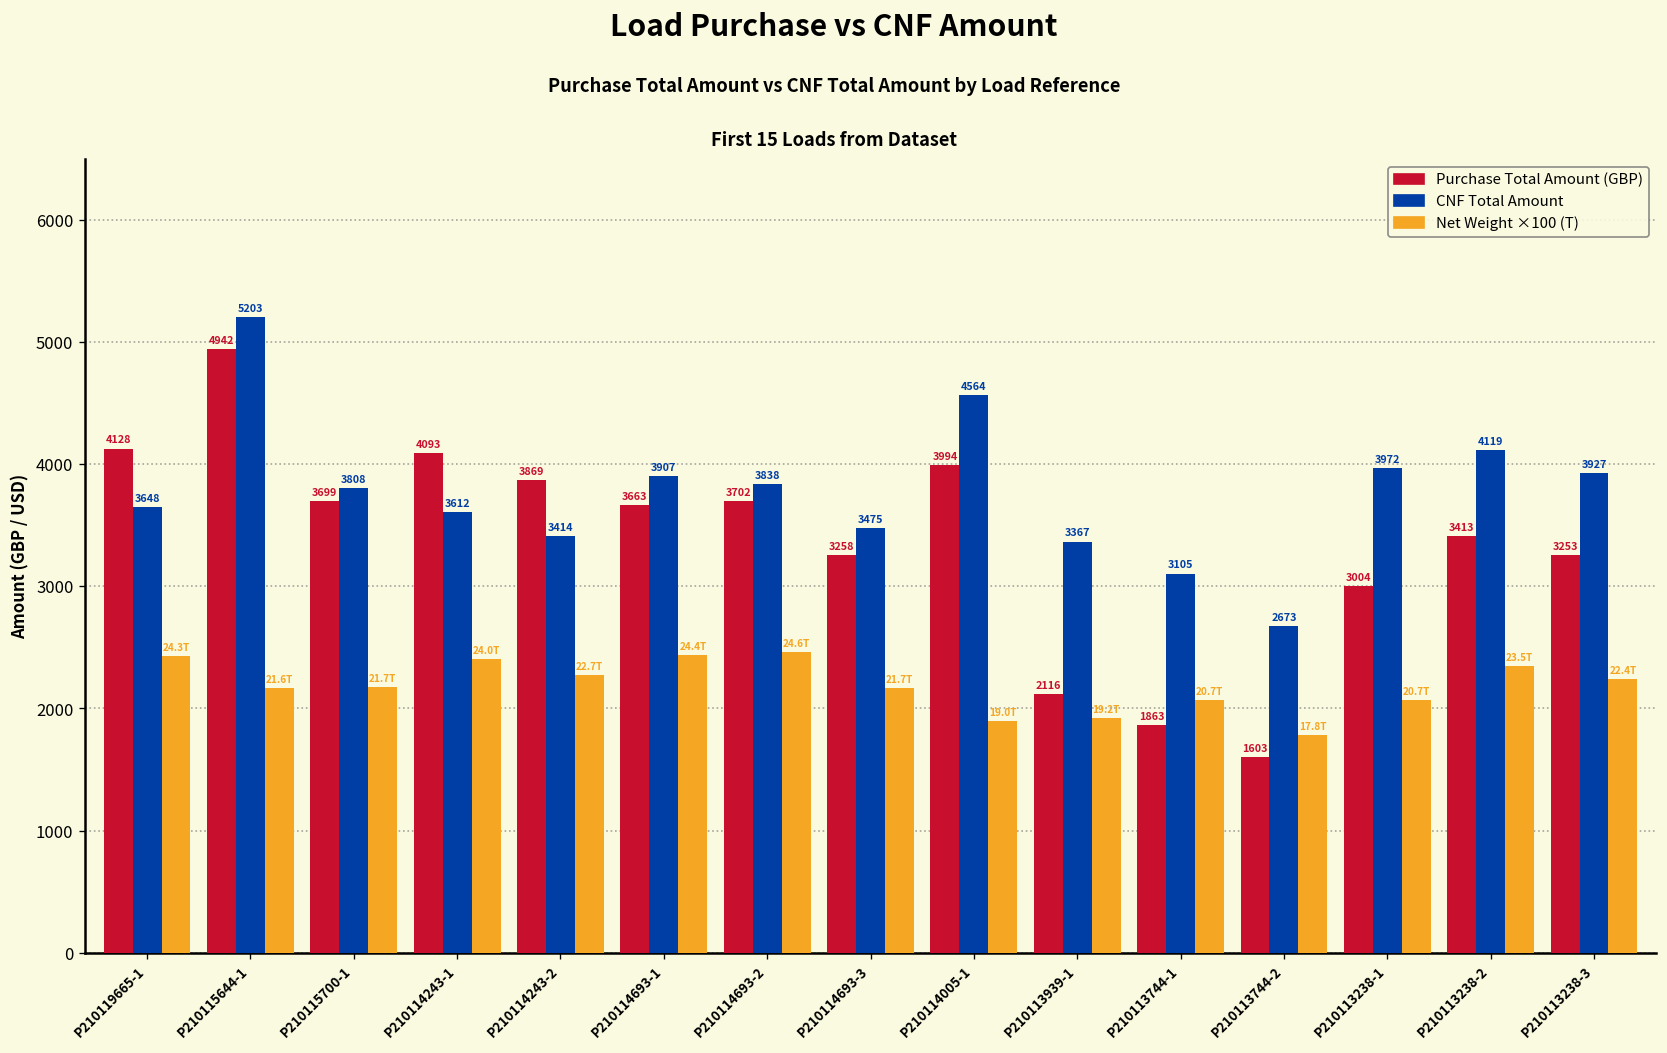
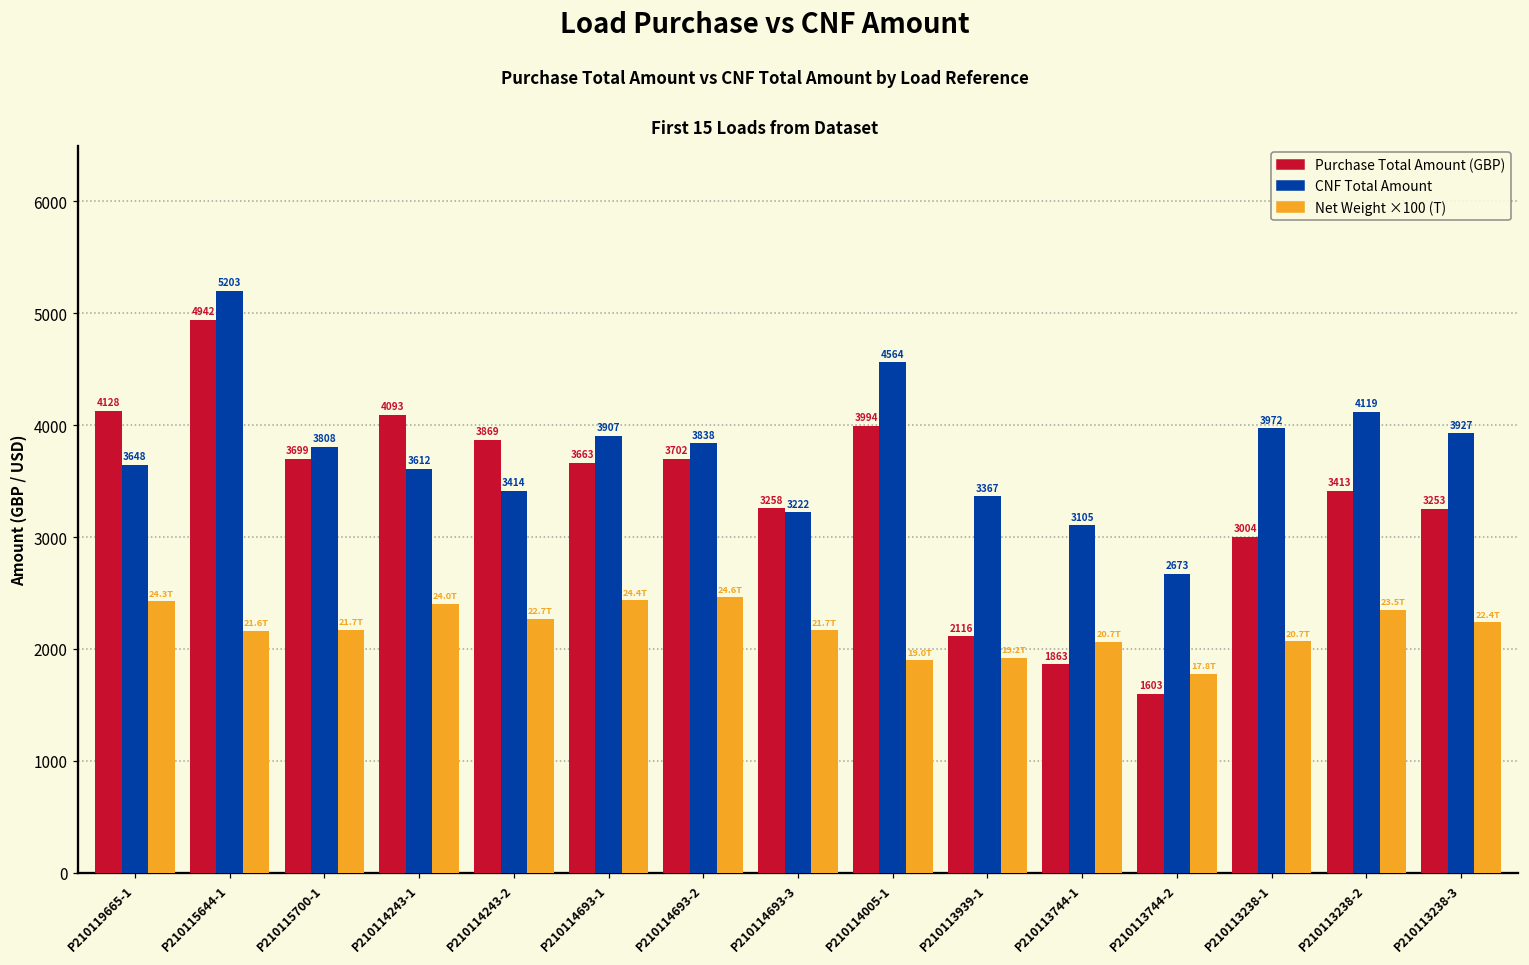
  {
    "CNF Total Amount": {
      "P210119665-1": 3648,
      "P210115644-1": 5203,
      "P210115700-1": 3808,
      "P210114243-1": 3612,
      "P210114243-2": 3414,
      "P210114693-1": 3907,
-     "P210114693-3": 3475,
+     "P210114693-3": 3222,
      "P210113939-1": 3367,
      "P210113744-1": 3105,
      "P210113744-2": 2673,
      "P210113238-1": 3972,
      "P210113238-2": 4119,
      "P210113238-3": 3927
    }
  }
